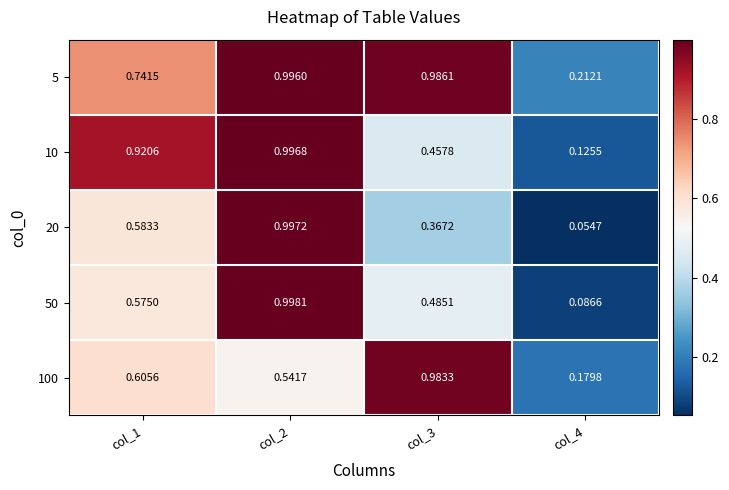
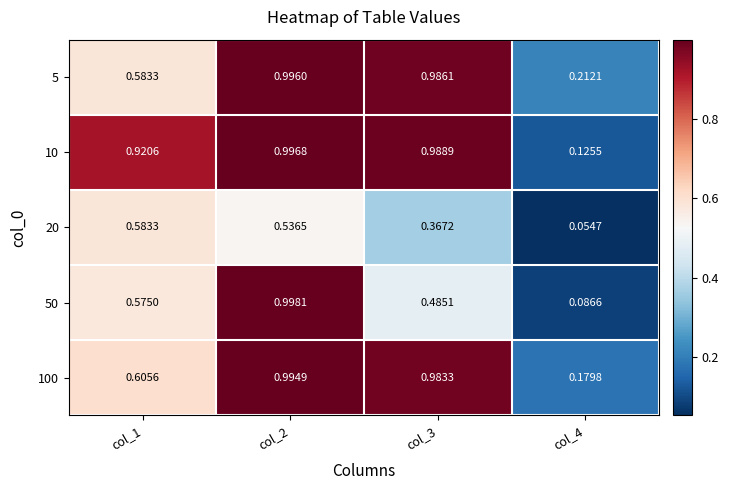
  {
    "5": {
-     "col_1": 0.7415,
+     "col_1": 0.5833,
      "col_2": 0.9960,
      "col_3": 0.9861,
      "col_4": 0.2121
    },
    "10": {
      "col_1": 0.9206,
      "col_2": 0.9968,
-     "col_3": 0.4578,
+     "col_3": 0.9889,
      "col_4": 0.1255
    },
    "20": {
      "col_1": 0.5833,
-     "col_2": 0.9972,
+     "col_2": 0.5365,
      "col_3": 0.3672,
      "col_4": 0.0547
    },
    "50": {
      "col_1": 0.5750,
      "col_2": 0.9981,
      "col_3": 0.4851,
      "col_4": 0.0866
    },
    "100": {
      "col_1": 0.6056,
-     "col_2": 0.5417,
+     "col_2": 0.9949,
      "col_3": 0.9833,
      "col_4": 0.1798
    }
  }
